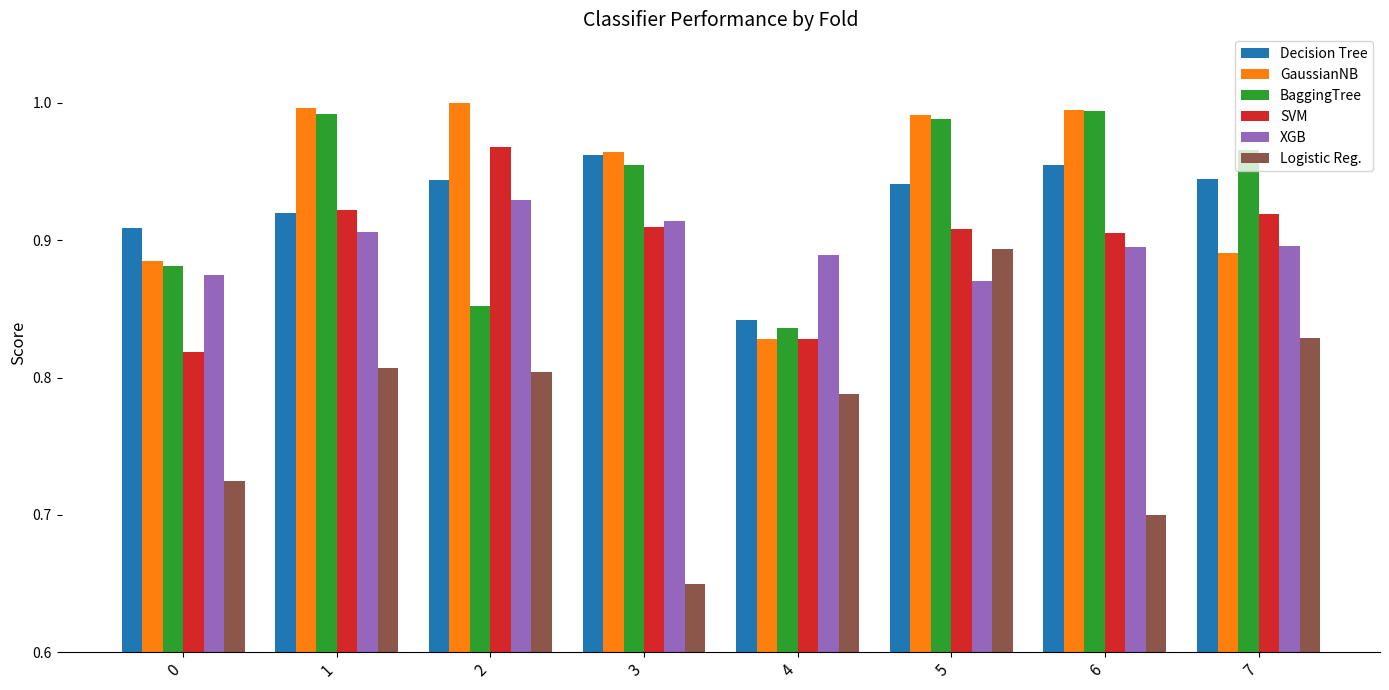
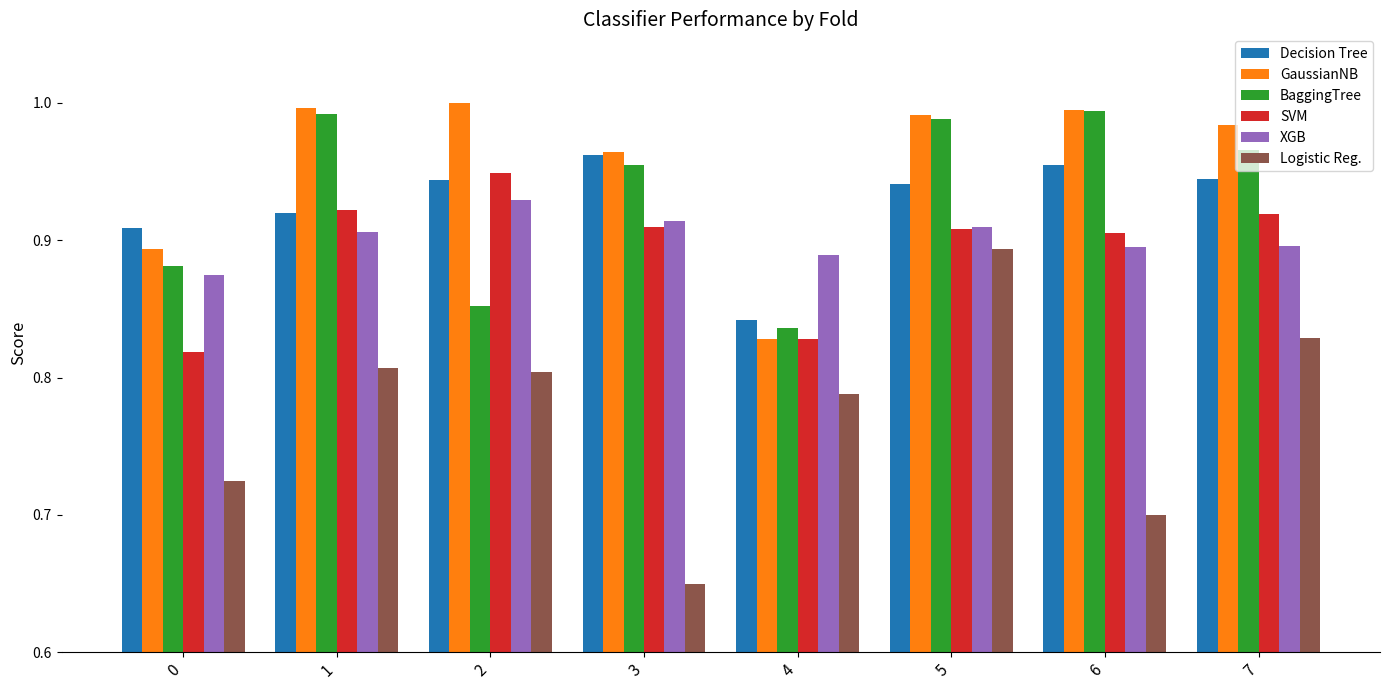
  {
    "Decision Tree": {
      "0": 0.909,
      "1": 0.920,
      "2": 0.944,
      "3": 0.962,
      "4": 0.842,
      "5": 0.941,
      "6": 0.955,
      "7": 0.945
    },
    "GaussianNB": {
-     "0": 0.885,
+     "0": 0.894,
      "1": 0.996,
      "2": 1.000,
      "3": 0.964,
      "4": 0.828,
      "5": 0.991,
      "6": 0.995,
-     "7": 0.891
+     "7": 0.984
    },
    "BaggingTree": {
      "0": 0.881,
      "1": 0.992,
      "2": 0.852,
      "3": 0.955,
      "4": 0.836,
      "5": 0.988,
      "6": 0.994
    },
    "SVM": {
      "0": 0.819,
      "1": 0.922,
-     "2": 0.968,
+     "2": 0.949,
      "3": 0.910,
      "4": 0.828,
      "5": 0.908,
      "6": 0.905,
      "7": 0.919
    },
    "XGB": {
      "0": 0.875,
      "1": 0.906,
      "2": 0.93,
      "3": 0.914,
      "4": 0.89,
-     "5": 0.87,
+     "5": 0.91,
      "6": 0.895,
      "7": 0.896
    },
    "Logistic Reg.": {
      "0": 0.725,
      "1": 0.807,
      "2": 0.804,
      "3": 0.650,
      "4": 0.788,
      "5": 0.894,
      "6": 0.700,
      "7": 0.829
    }
  }
